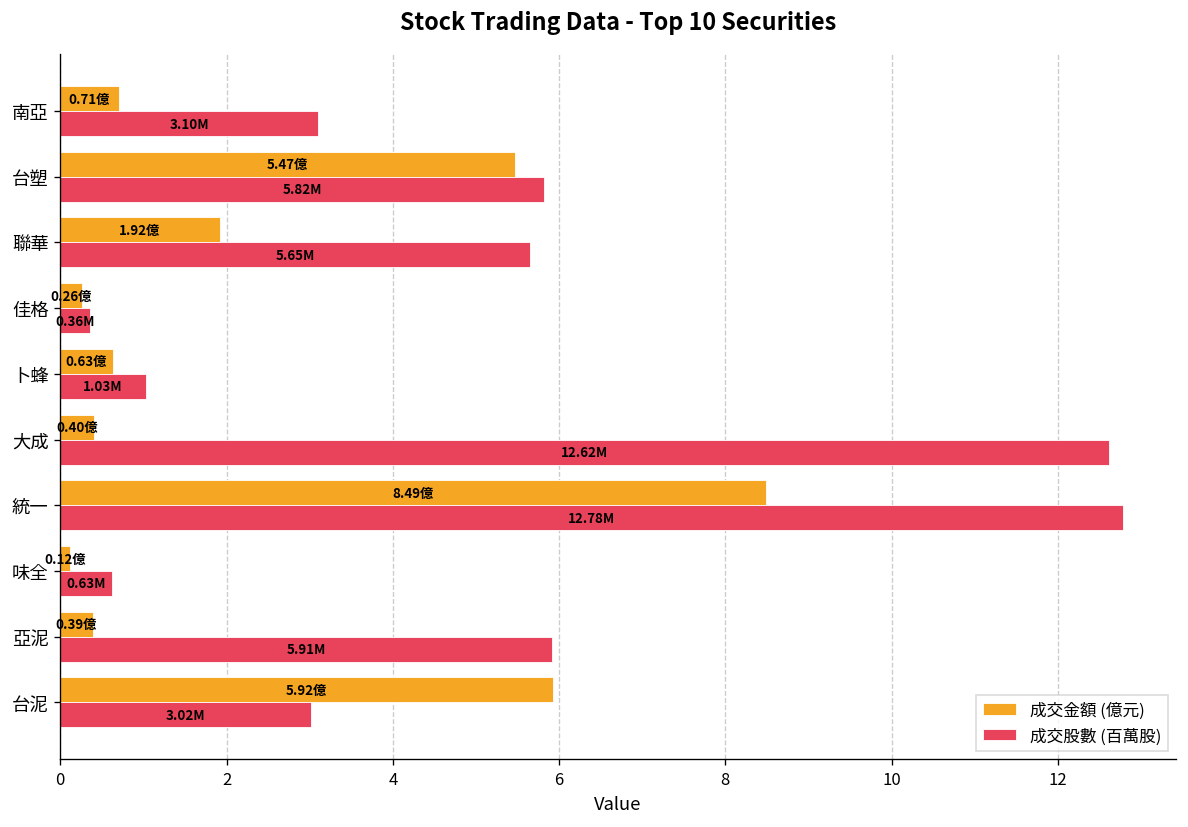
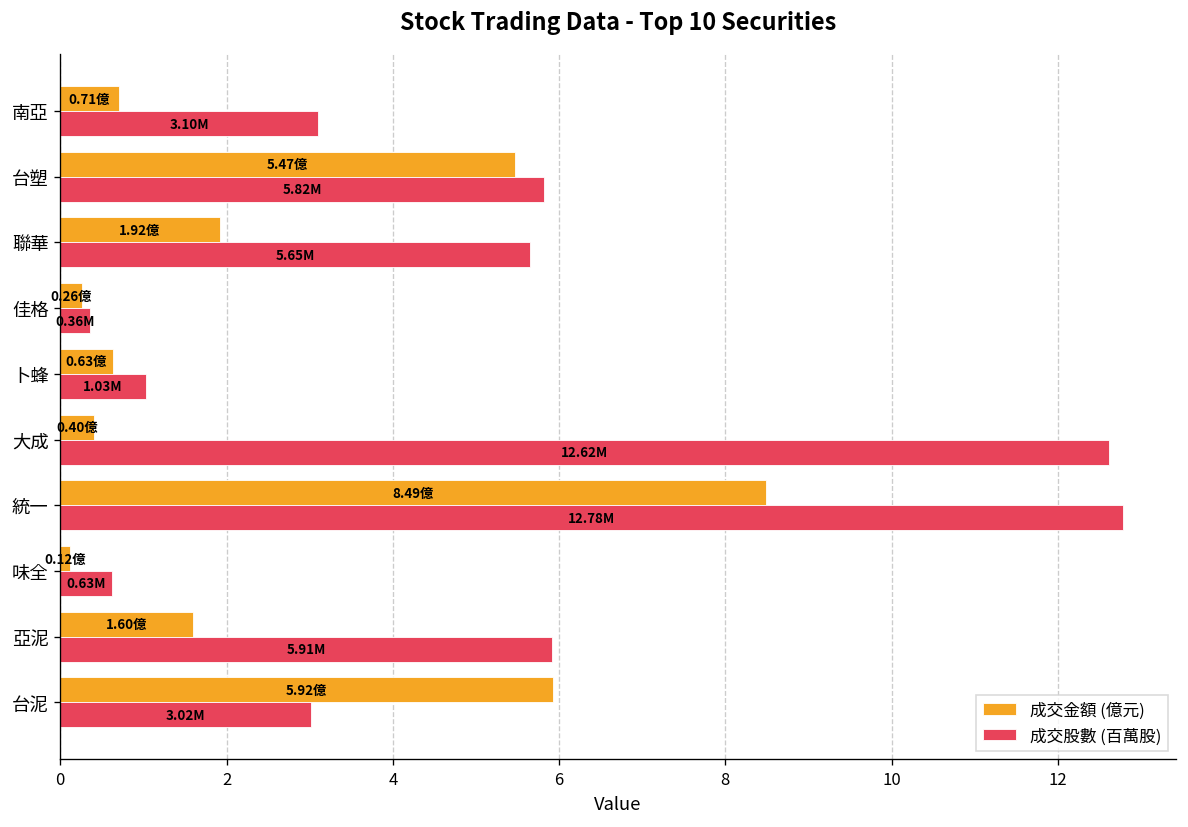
  {
    "成交金額 (億元)": {
      "南亞": "0.71億",
      "台塑": "5.47億",
      "聯華": "1.92億",
      "佳格": "0.26億",
      "卜蜂": "0.63億",
      "大成": "0.40億",
      "統一": "8.49億",
      "味全": "0.12億",
-     "亞泥": "0.39億",
+     "亞泥": "1.60億",
      "台泥": "5.92億"
    },
    "成交股數 (百萬股)": {
      "南亞": "3.10M",
      "台塑": "5.82M",
      "聯華": "5.65M",
      "佳格": "0.36M",
      "卜蜂": "1.03M",
      "大成": "12.62M",
      "統一": "12.78M",
      "味全": "0.63M",
      "亞泥": "5.91M",
      "台泥": "3.02M"
    }
  }
